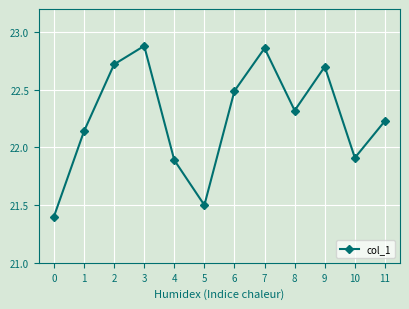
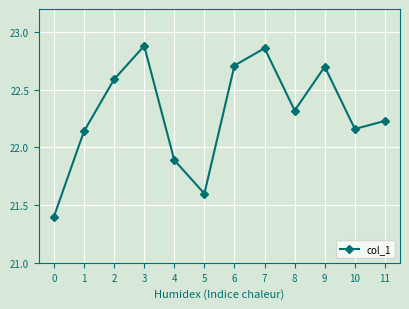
  {
    "0": 21.40,
    "1": 22.14,
-   "2": 22.72,
+   "2": 22.59,
    "3": 22.88,
    "4": 21.89,
-   "5": 21.5,
-   "6": 22.49,
+   "5": 21.6,
+   "6": 22.71,
    "7": 22.86,
    "8": 22.32,
    "9": 22.70,
-   "10": 21.91,
+   "10": 22.16,
    "11": 22.23
  }
